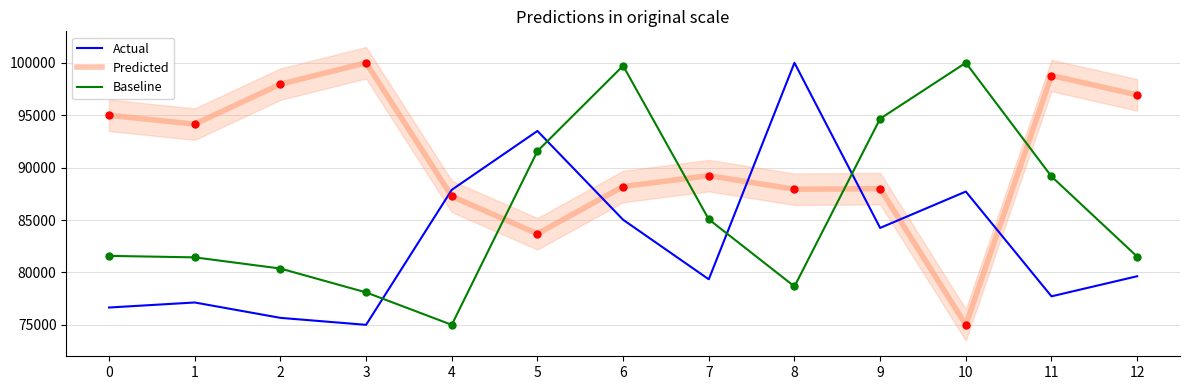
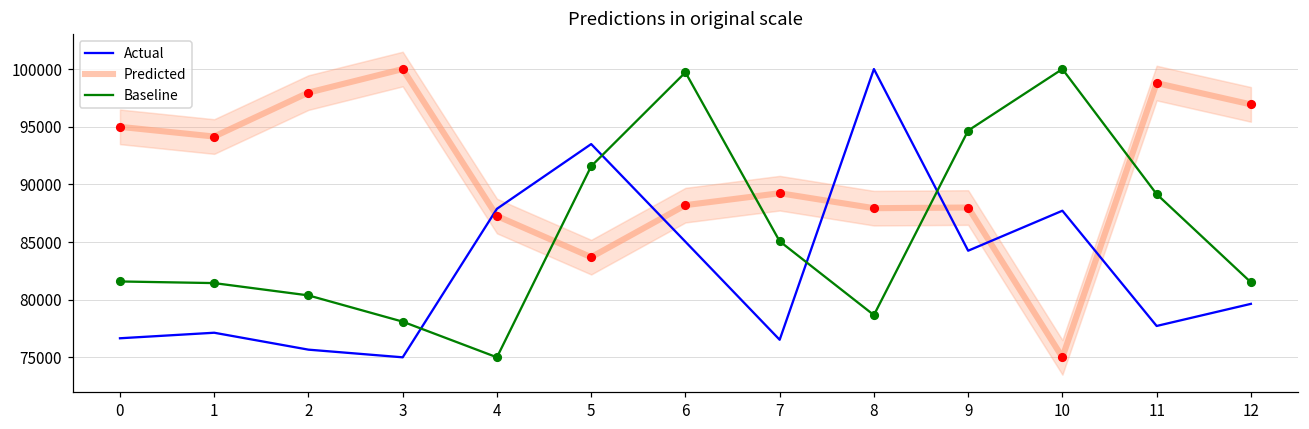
  {
    "Actual": {
      "0": 76700,
      "1": 77100,
      "2": 75700,
      "3": 75000,
      "4": 87900,
      "5": 93500,
      "6": 85000,
-     "7": 79300,
+     "7": 76500,
      "8": 100000,
      "9": 84200,
      "10": 87700,
      "11": 77700,
      "12": 79600
    },
    "Baseline": {
      "0": 81600,
      "1": 81400,
      "2": 80400,
      "3": 78100,
      "4": 75000,
      "5": 91600,
      "6": 99700,
      "7": 85100,
      "8": 78700,
      "9": 94700,
      "10": 100000,
      "11": 89200,
      "12": 81500
    }
  }
